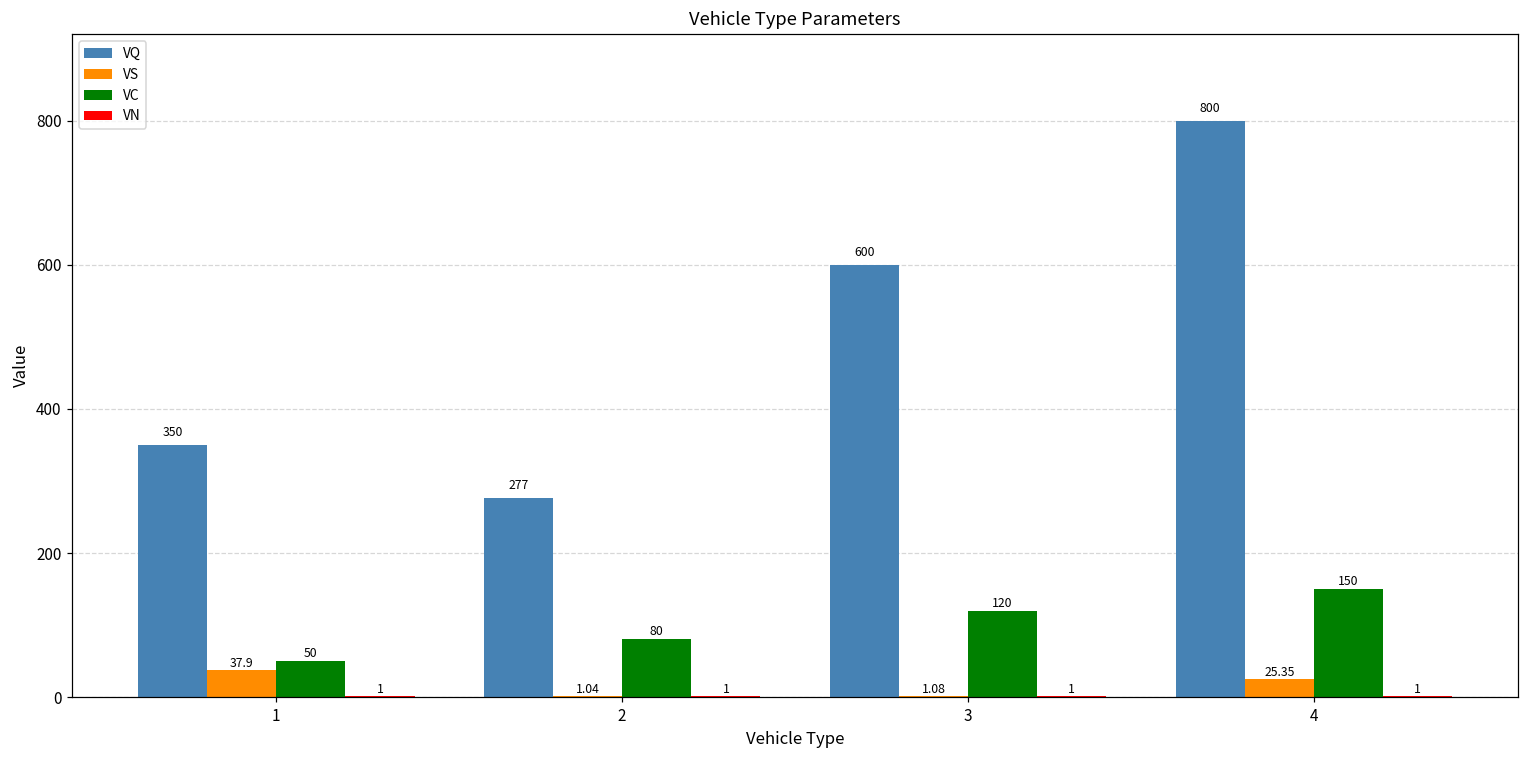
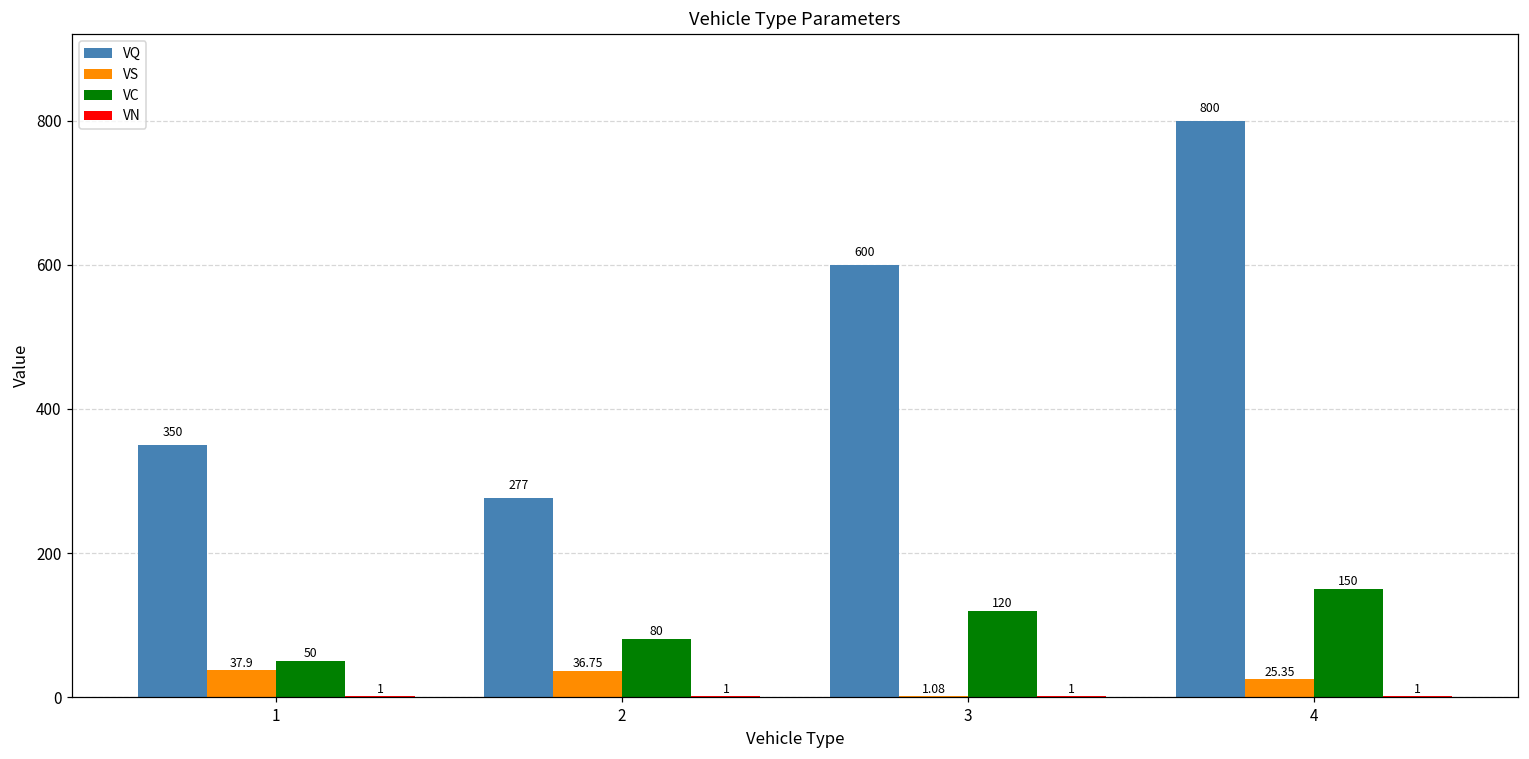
  {
    "VQ": {
      "1": 350,
      "2": 277,
      "3": 600,
      "4": 800
    },
    "VS": {
      "1": 37.9,
-     "2": 1.04,
+     "2": 36.75,
      "3": 1.08,
      "4": 25.35
    },
    "VC": {
      "1": 50,
      "2": 80,
      "3": 120,
      "4": 150
    },
    "VN": {
      "1": 1,
      "2": 1,
      "3": 1,
      "4": 1
    }
  }
